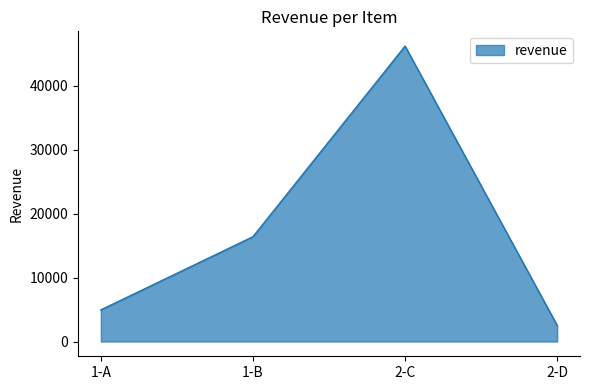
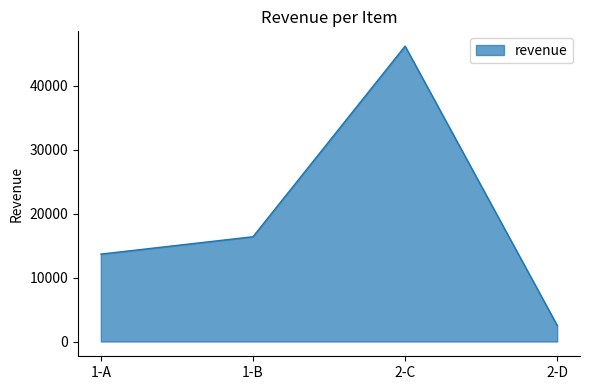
  {
-   "1-A": 5000,
+   "1-A": 14000,
    "1-B": 16000,
    "2-C": 46000,
    "2-D": 3000
  }
